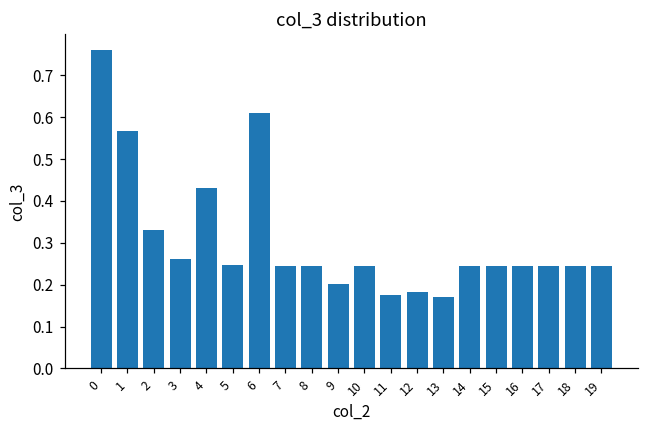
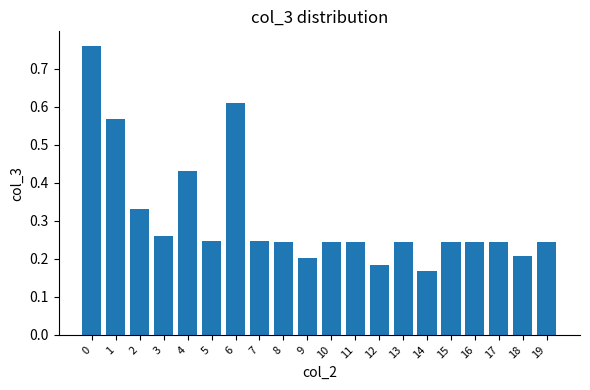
  {
    "0": 0.76,
    "1": 0.57,
    "2": 0.33,
    "3": 0.26,
    "4": 0.43,
    "5": 0.25,
    "6": 0.61,
    "7": 0.25,
    "8": 0.25,
    "9": 0.20,
    "10": 0.24,
-   "11": 0.18,
+   "11": 0.24,
    "12": 0.18,
-   "13": 0.17,
-   "14": 0.24,
+   "13": 0.24,
+   "14": 0.17,
    "15": 0.24,
    "16": 0.24,
    "17": 0.24,
-   "18": 0.24,
+   "18": 0.21,
    "19": 0.24
  }
